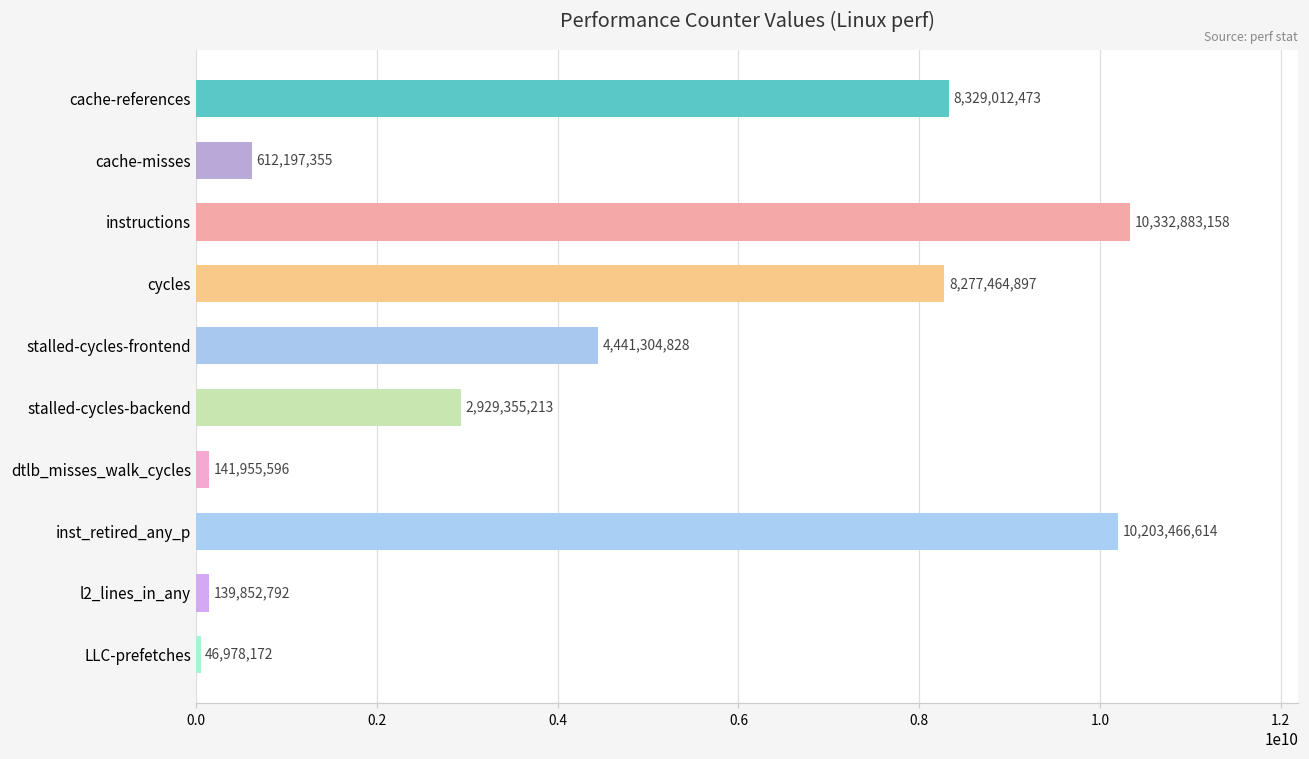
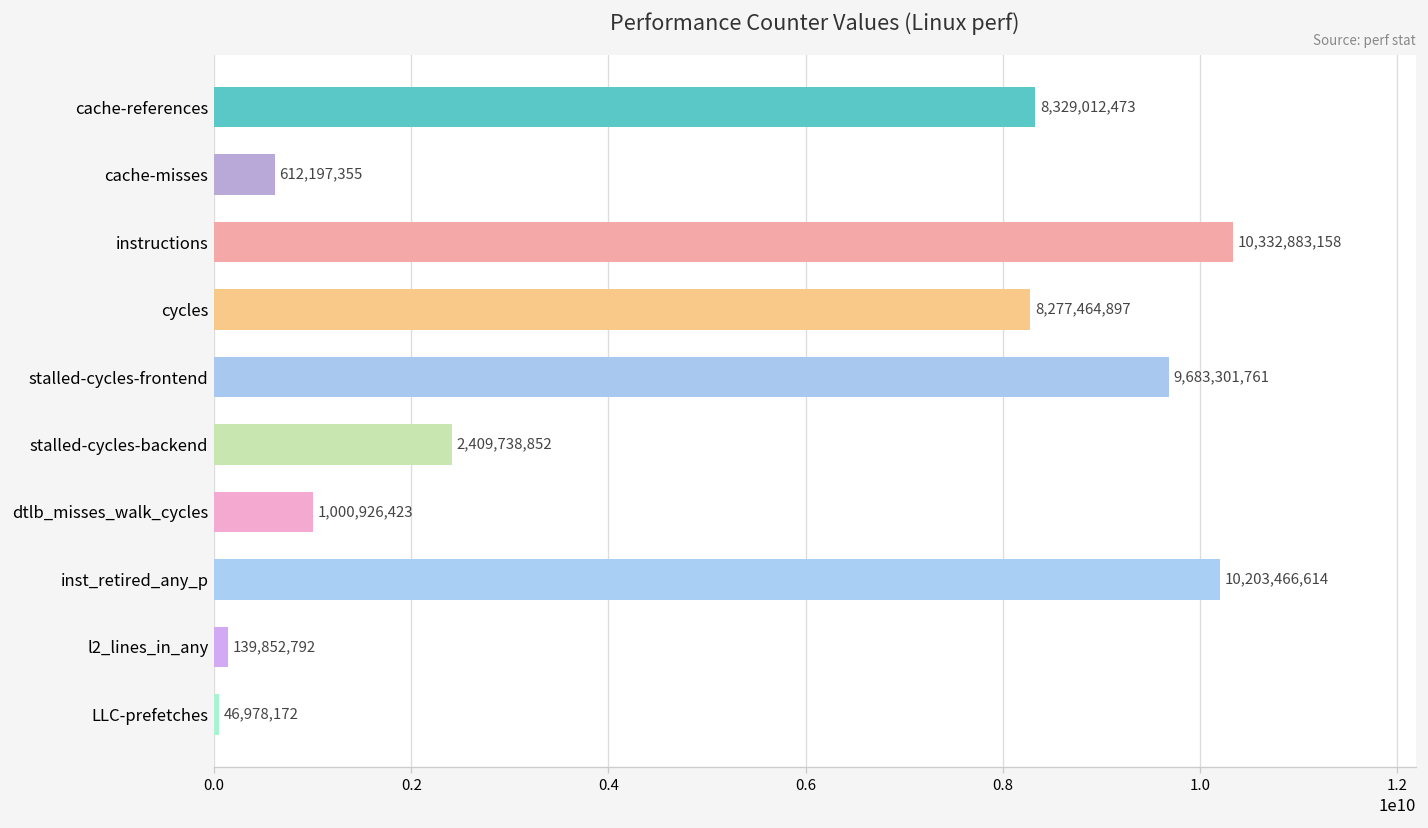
  {
    "cache-references": "8,329,012,473",
    "cache-misses": "612,197,355",
    "instructions": "10,332,883,158",
    "cycles": "8,277,464,897",
-   "stalled-cycles-frontend": "4,441,304,828",
-   "stalled-cycles-backend": "2,929,355,213",
-   "dtlb_misses_walk_cycles": "141,955,596",
+   "stalled-cycles-frontend": "9,683,301,761",
+   "stalled-cycles-backend": "2,409,738,852",
+   "dtlb_misses_walk_cycles": "1,000,926,423",
    "inst_retired_any_p": "10,203,466,614",
    "l2_lines_in_any": "139,852,792",
    "LLC-prefetches": "46,978,172"
  }
